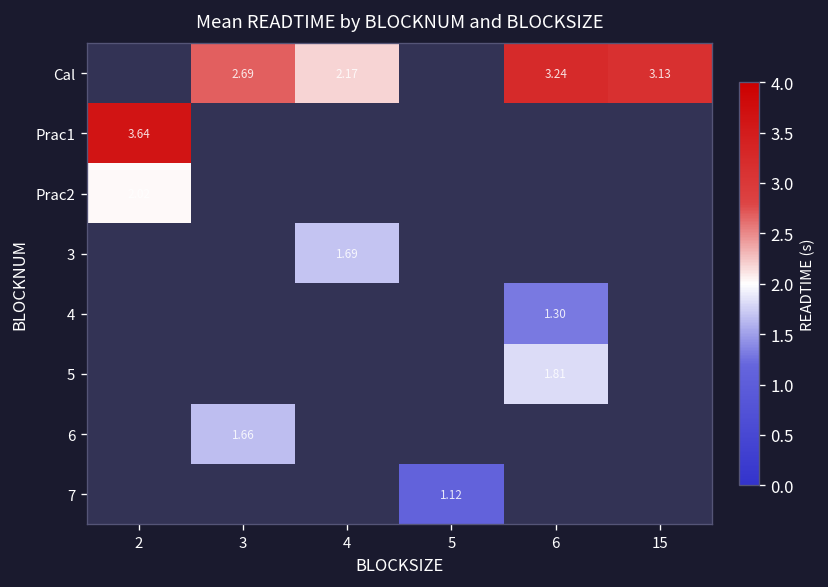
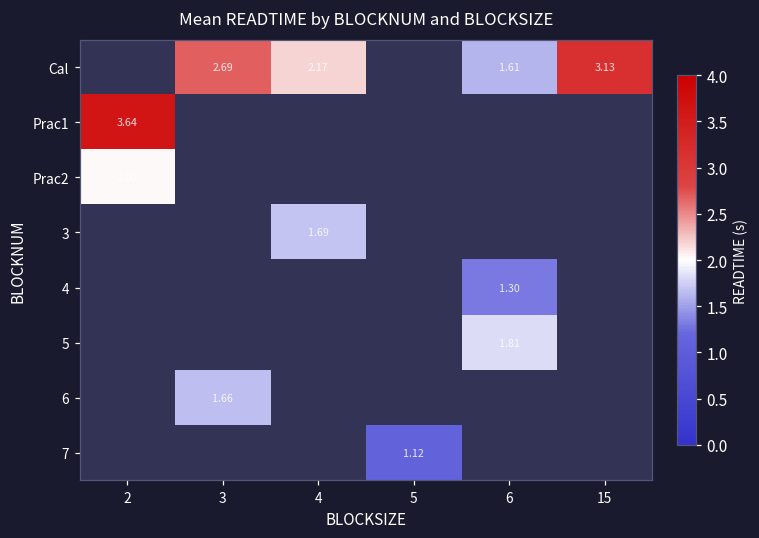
  {
    "Cal": {
      "3": 2.69,
-     "6": 3.24,
+     "6": 1.61,
      "15": 3.13
    },
    "Prac1": {
      "2": 3.64
    },
    "3": {
      "4": 1.69
    },
    "4": {
      "6": 1.30
    },
    "6": {
      "3": 1.66
    },
    "7": {
      "5": 1.12
    }
  }
